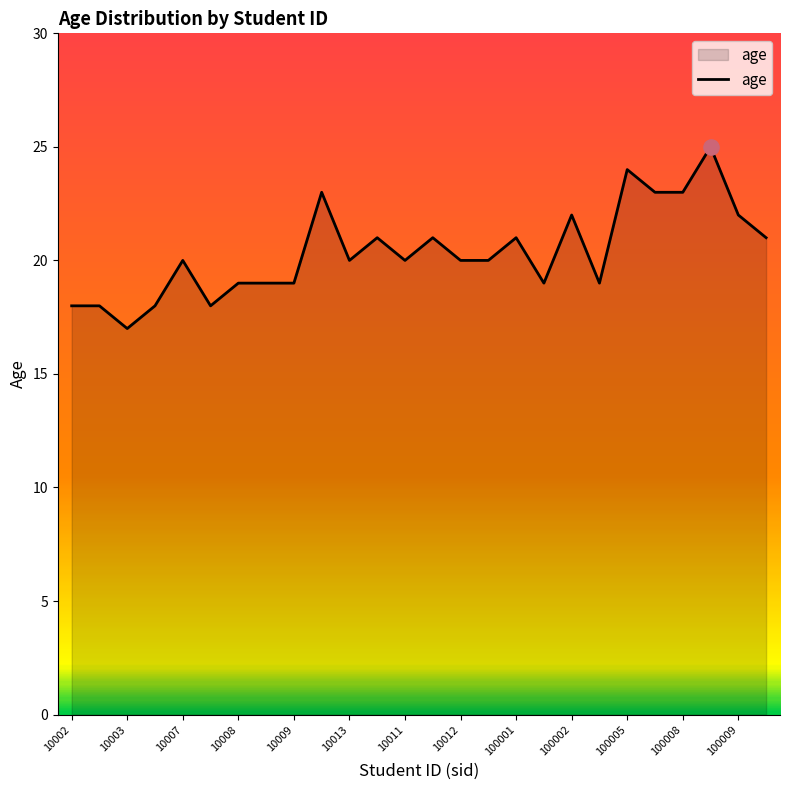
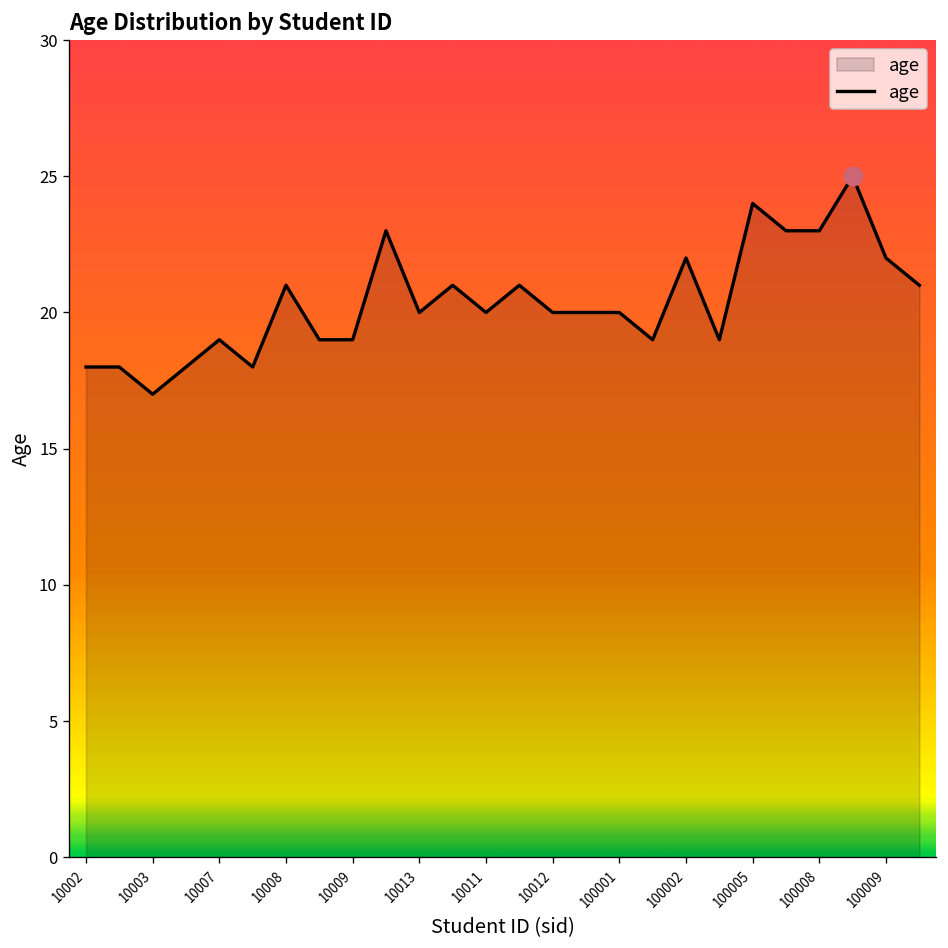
  {
    "age": {
      "10002": 18,
      "10003": 17,
-     "10007": 20,
-     "10008": 19,
+     "10007": 19,
+     "10008": 21,
      "10009": 19,
      "10013": 20,
      "10012": 20,
-     "100001": 21,
+     "100001": 20,
      "100002": 22,
      "100005": 24,
      "100008": 23,
      "100009": 22
    }
  }
